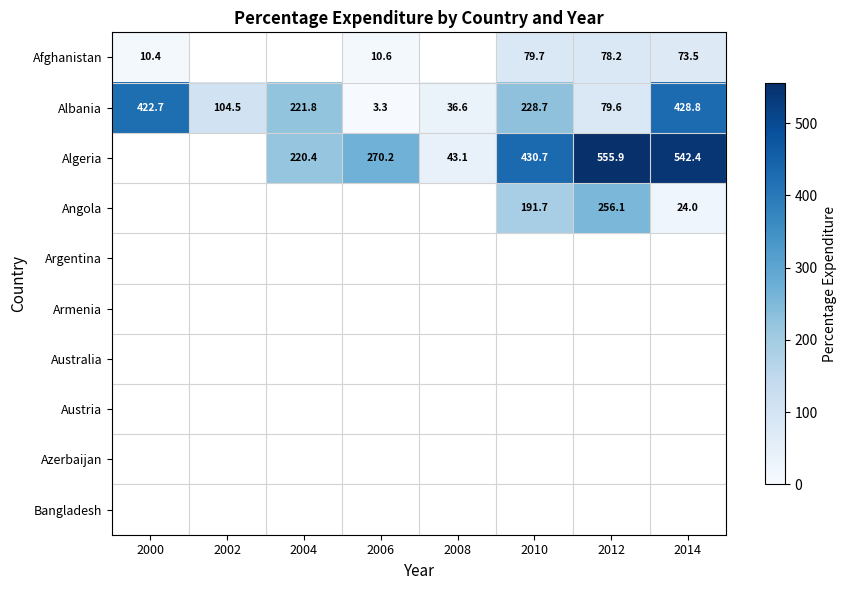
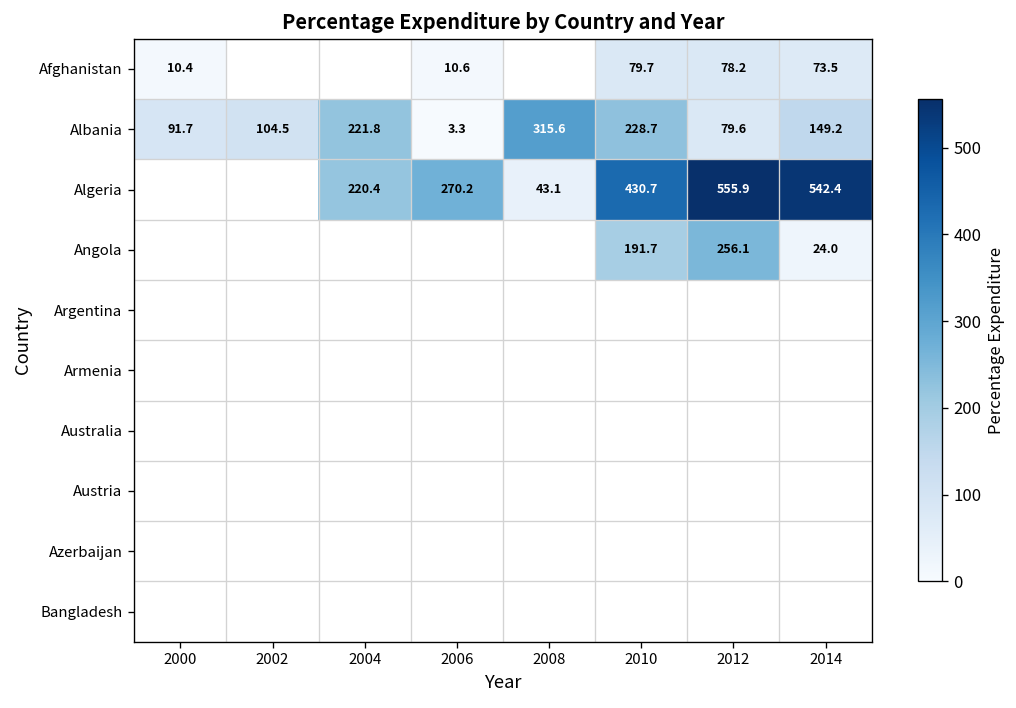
  {
    "Afghanistan": {
      "2000": 10.4,
      "2006": 10.6,
      "2010": 79.7,
      "2012": 78.2,
      "2014": 73.5
    },
    "Albania": {
-     "2000": 422.7,
+     "2000": 91.7,
      "2002": 104.5,
      "2004": 221.8,
      "2006": 3.3,
-     "2008": 36.6,
+     "2008": 315.6,
      "2010": 228.7,
      "2012": 79.6,
-     "2014": 428.8
+     "2014": 149.2
    },
    "Algeria": {
      "2004": 220.4,
      "2006": 270.2,
      "2008": 43.1,
      "2010": 430.7,
      "2012": 555.9,
      "2014": 542.4
    },
    "Angola": {
      "2010": 191.7,
      "2012": 256.1,
      "2014": 24.0
    }
  }
